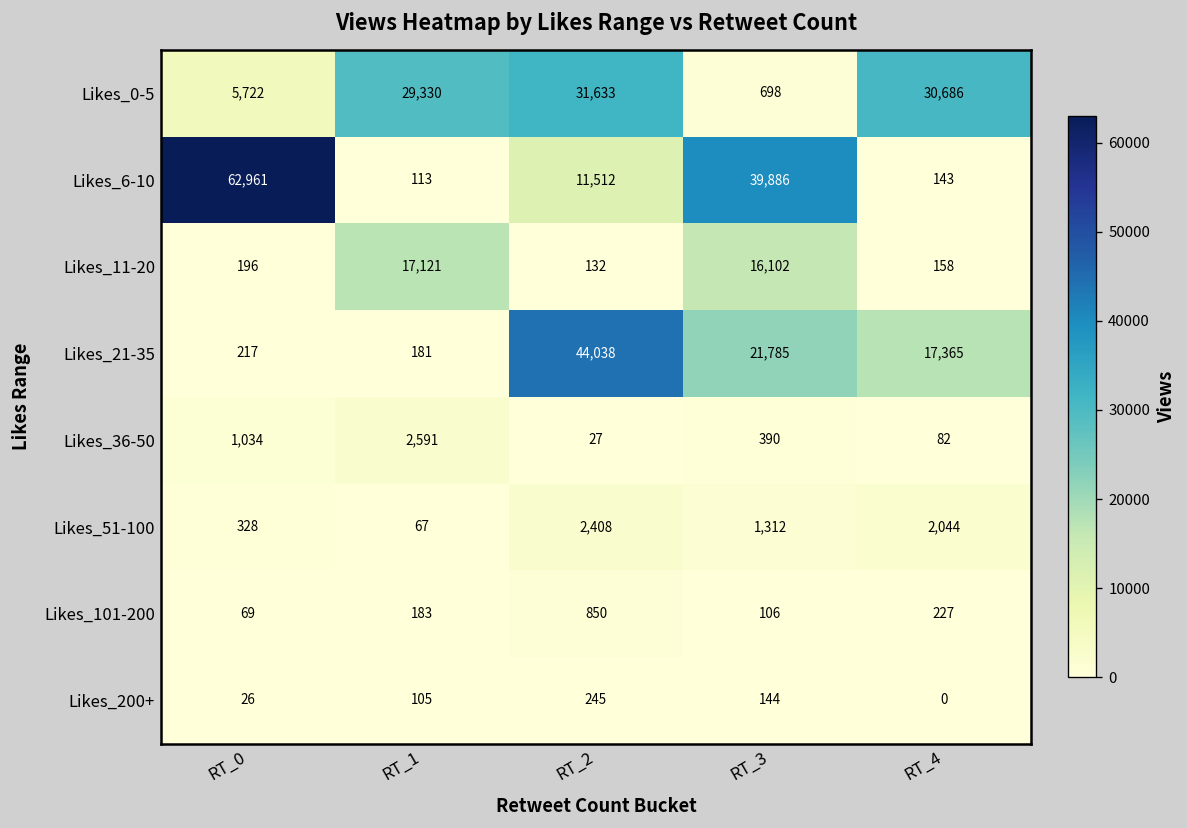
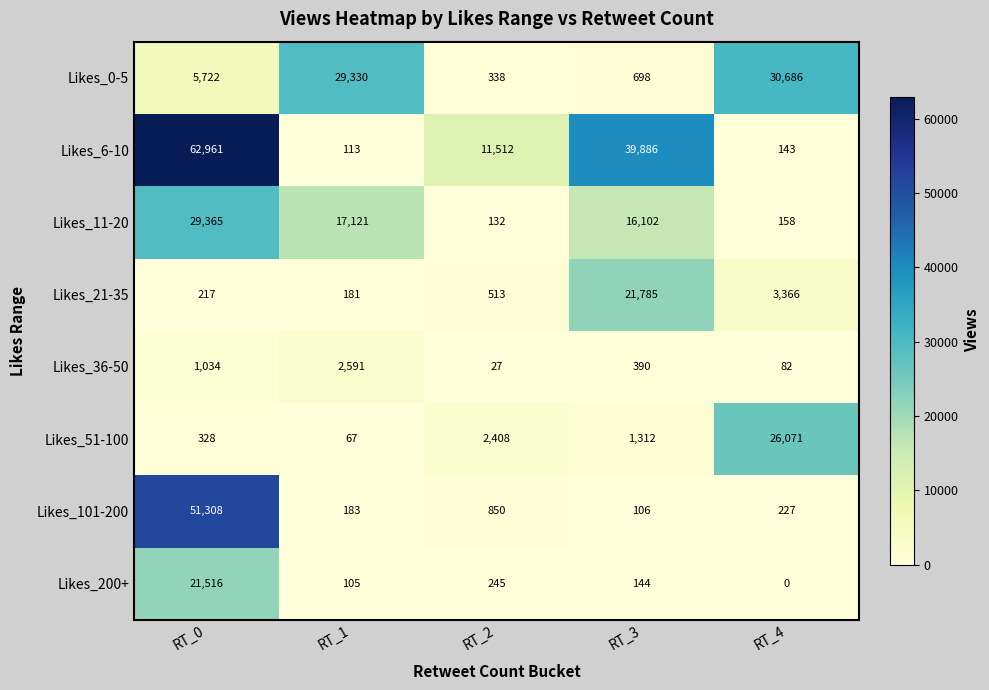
  {
    "Likes_0-5": {
      "RT_0": "5,722",
      "RT_1": "29,330",
-     "RT_2": "31,633",
+     "RT_2": "338",
      "RT_3": "698",
      "RT_4": "30,686"
    },
    "Likes_6-10": {
      "RT_0": "62,961",
      "RT_1": "113",
      "RT_2": "11,512",
      "RT_3": "39,886",
      "RT_4": "143"
    },
    "Likes_11-20": {
-     "RT_0": "196",
+     "RT_0": "29,365",
      "RT_1": "17,121",
      "RT_2": "132",
      "RT_3": "16,102",
      "RT_4": "158"
    },
    "Likes_21-35": {
      "RT_0": "217",
      "RT_1": "181",
-     "RT_2": "44,038",
+     "RT_2": "513",
      "RT_3": "21,785",
-     "RT_4": "17,365"
+     "RT_4": "3,366"
    },
    "Likes_36-50": {
      "RT_0": "1,034",
      "RT_1": "2,591",
      "RT_2": "27",
      "RT_3": "390",
      "RT_4": "82"
    },
    "Likes_51-100": {
      "RT_0": "328",
      "RT_1": "67",
      "RT_2": "2,408",
      "RT_3": "1,312",
-     "RT_4": "2,044"
+     "RT_4": "26,071"
    },
    "Likes_101-200": {
-     "RT_0": "69",
+     "RT_0": "51,308",
      "RT_1": "183",
      "RT_2": "850",
      "RT_3": "106",
      "RT_4": "227"
    },
    "Likes_200+": {
-     "RT_0": "26",
+     "RT_0": "21,516",
      "RT_1": "105",
      "RT_2": "245",
      "RT_3": "144",
      "RT_4": "0"
    }
  }
